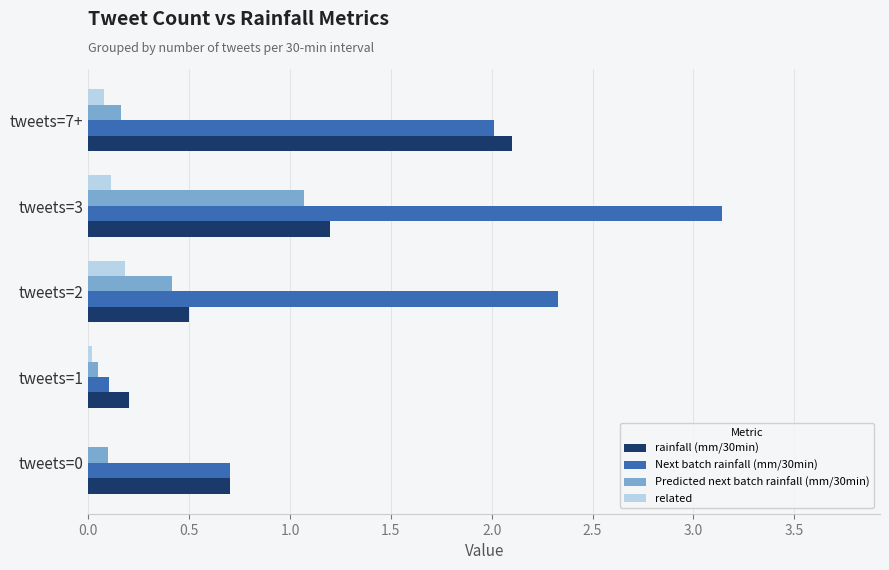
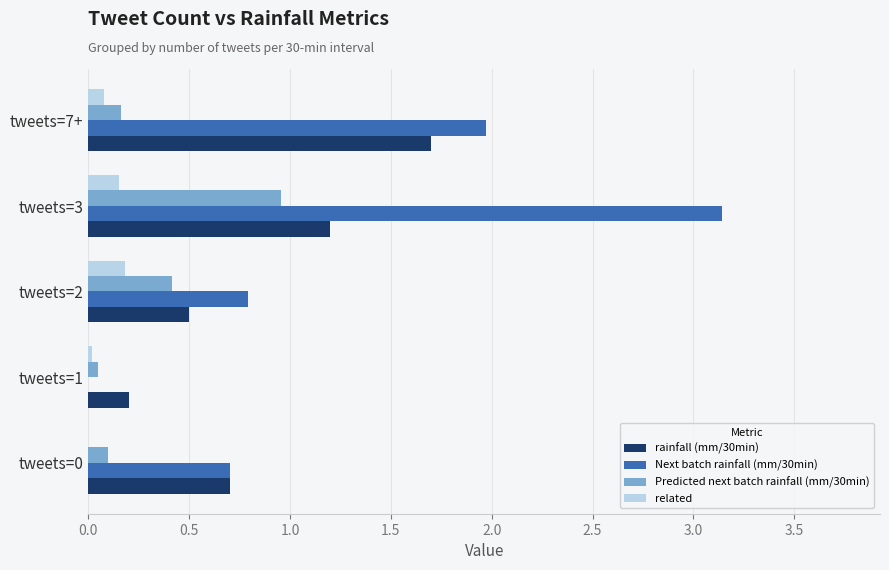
  {
    "rainfall (mm/30min)": {
-     "tweets=7+": 2.1,
+     "tweets=7+": 1.7,
      "tweets=3": 1.2,
      "tweets=2": 0.5,
      "tweets=1": 0.2,
      "tweets=0": 0.7
    },
    "Next batch rainfall (mm/30min)": {
-     "tweets=7+": 2.01,
+     "tweets=7+": 1.97,
      "tweets=3": 3.14,
-     "tweets=2": 2.33,
-     "tweets=1": 0.1,
+     "tweets=2": 0.79,
+     "tweets=1": 0.0,
      "tweets=0": 0.70
    },
    "Predicted next batch rainfall (mm/30min)": {
      "tweets=7+": 0.16,
-     "tweets=3": 1.07,
+     "tweets=3": 0.96,
      "tweets=2": 0.42,
      "tweets=1": 0.05,
      "tweets=0": 0.10
    },
    "related": {
      "tweets=7+": 0.08,
-     "tweets=3": 0.11,
+     "tweets=3": 0.15,
      "tweets=2": 0.18,
      "tweets=1": 0.02,
      "tweets=0": 0.00
    }
  }
